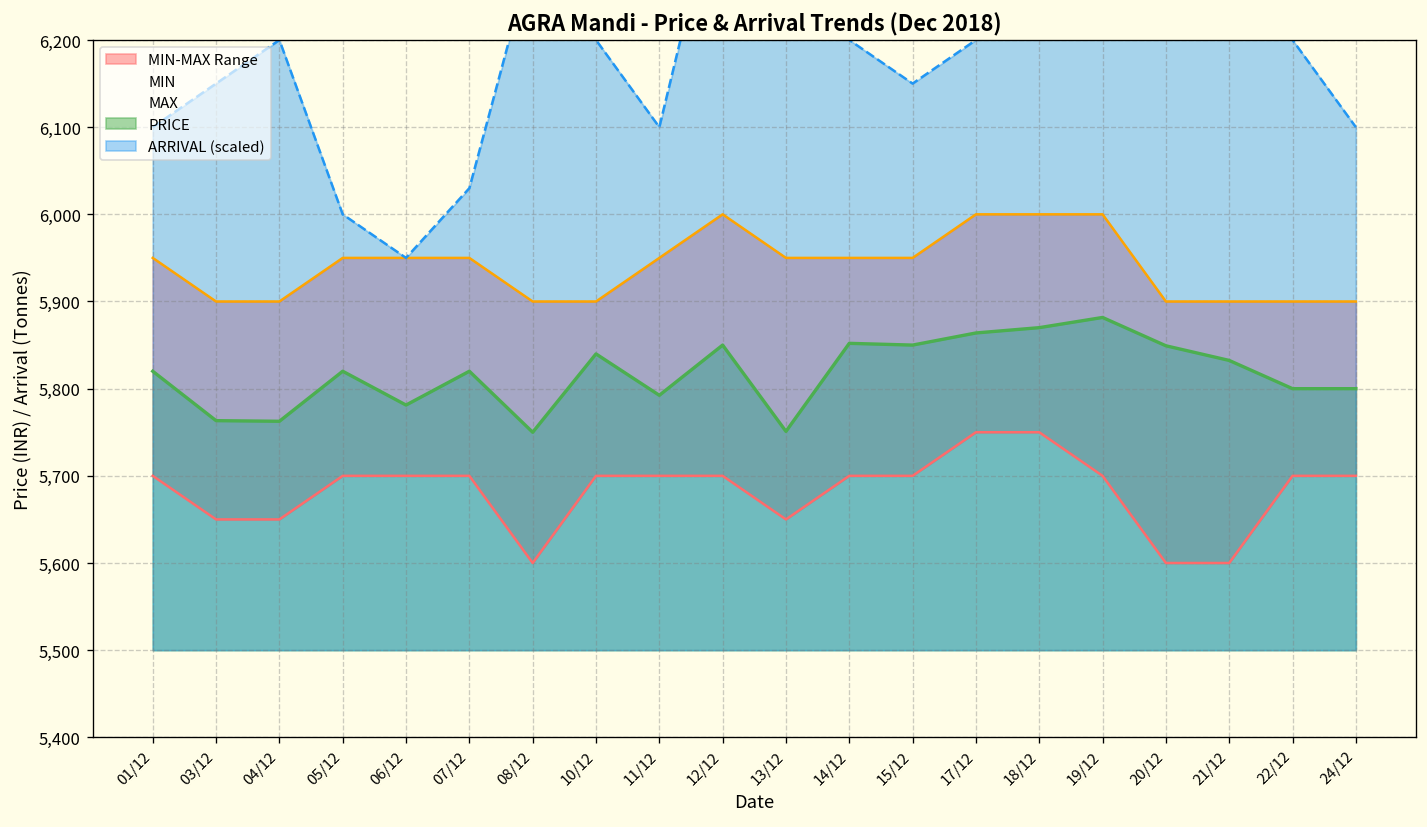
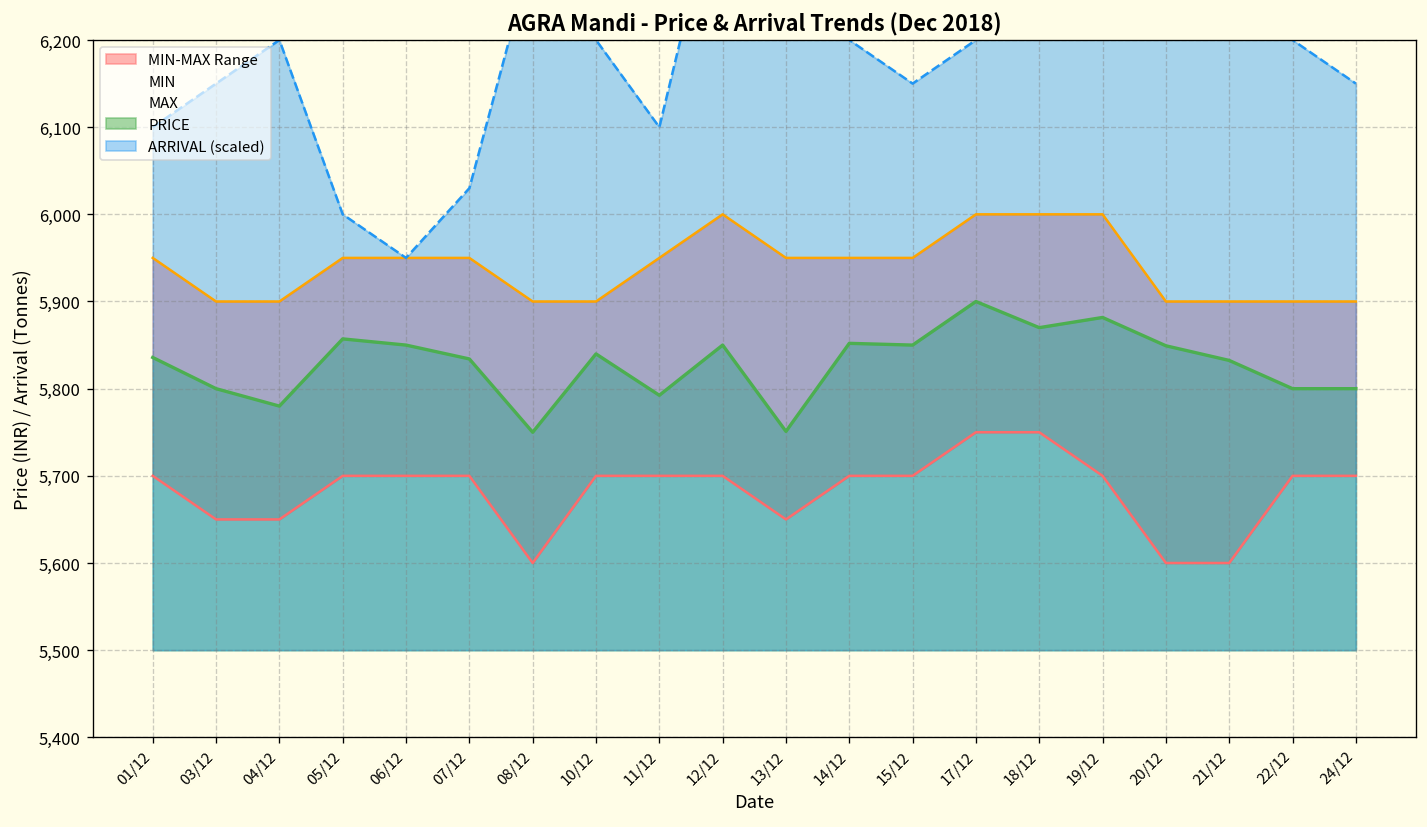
  {
    "PRICE": {
-     "01/12": "5,820",
-     "03/12": "5,760",
-     "04/12": "5,760",
-     "05/12": "5,820",
-     "06/12": "5,780",
-     "07/12": "5,820",
+     "01/12": "5,840",
+     "03/12": "5,800",
+     "04/12": "5,780",
+     "05/12": "5,860",
+     "06/12": "5,850",
+     "07/12": "5,830",
      "08/12": "5,750",
      "10/12": "5,840",
      "11/12": "5,790",
      "12/12": "5,850",
      "13/12": "5,750",
      "14/12": "5,850",
      "15/12": "5,850",
-     "17/12": "5,860",
+     "17/12": "5,900",
      "18/12": "5,870",
      "19/12": "5,880",
      "20/12": "5,850",
      "21/12": "5,830",
      "22/12": "5,800",
      "24/12": "5,800"
    },
    "ARRIVAL (scaled)": {
      "04/12": "6,200",
      "05/12": "6,000",
      "07/12": "6,030",
      "10/12": "6,200",
      "11/12": "6,100",
      "14/12": "6,200",
      "15/12": "6,150",
      "17/12": "6,200",
      "22/12": "6,200",
-     "24/12": "6,100"
+     "24/12": "6,150"
    }
  }
